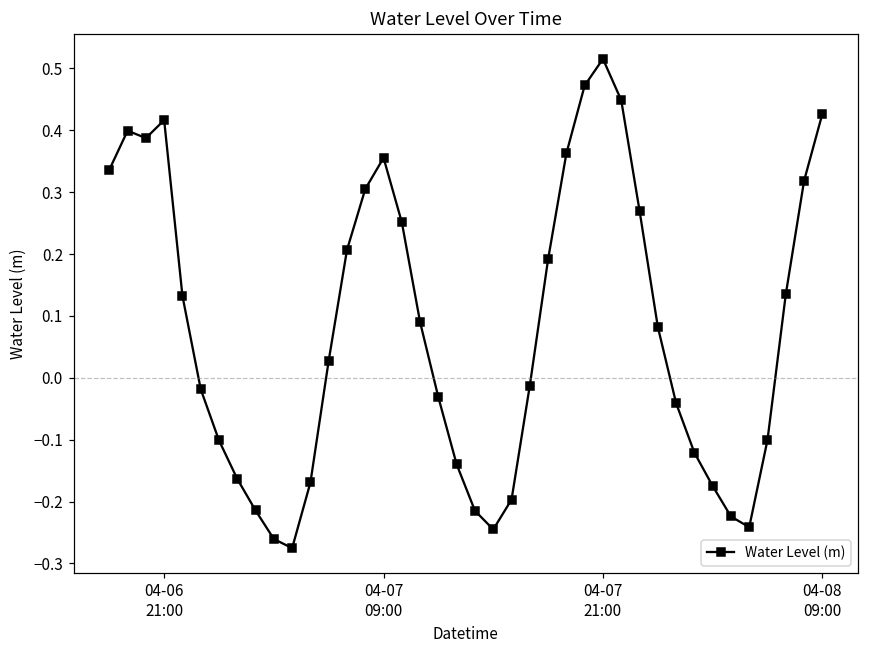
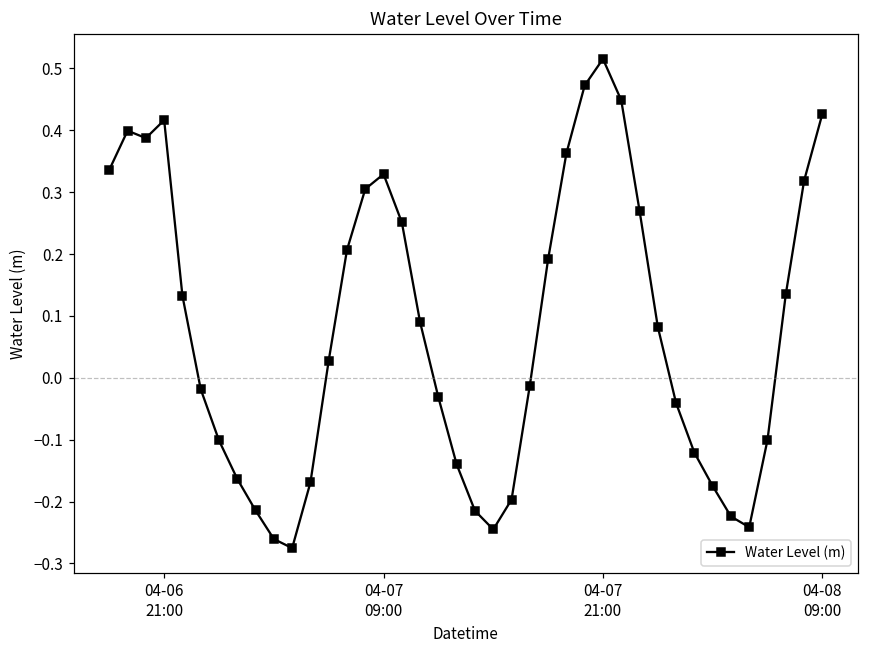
  {
    "04-06 21:00": 0.42,
-   "04-07 09:00": 0.36,
+   "04-07 09:00": 0.33,
    "04-07 21:00": 0.52,
    "04-08 09:00": 0.43
  }
